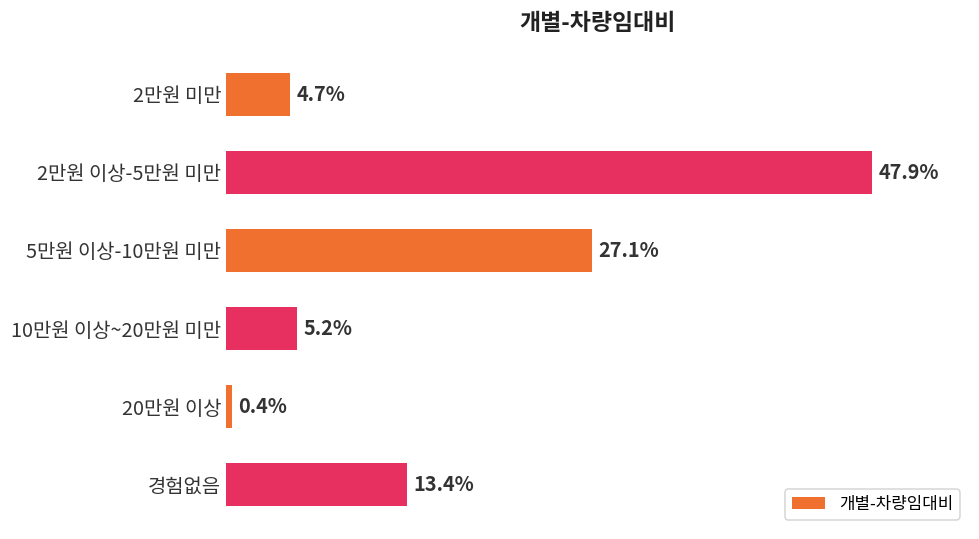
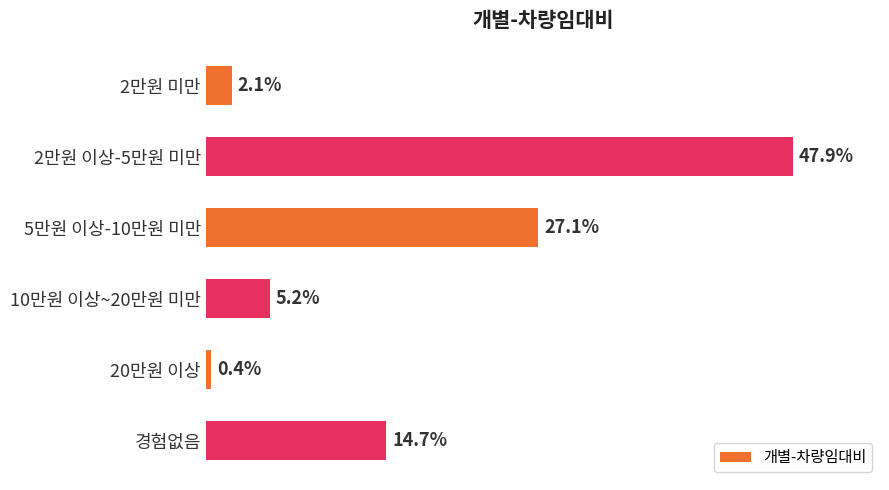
  {
-   "2만원 미만": "4.7%",
+   "2만원 미만": "2.1%",
    "2만원 이상-5만원 미만": "47.9%",
    "5만원 이상-10만원 미만": "27.1%",
    "10만원 이상~20만원 미만": "5.2%",
    "20만원 이상": "0.4%",
-   "경험없음": "13.4%"
+   "경험없음": "14.7%"
  }
